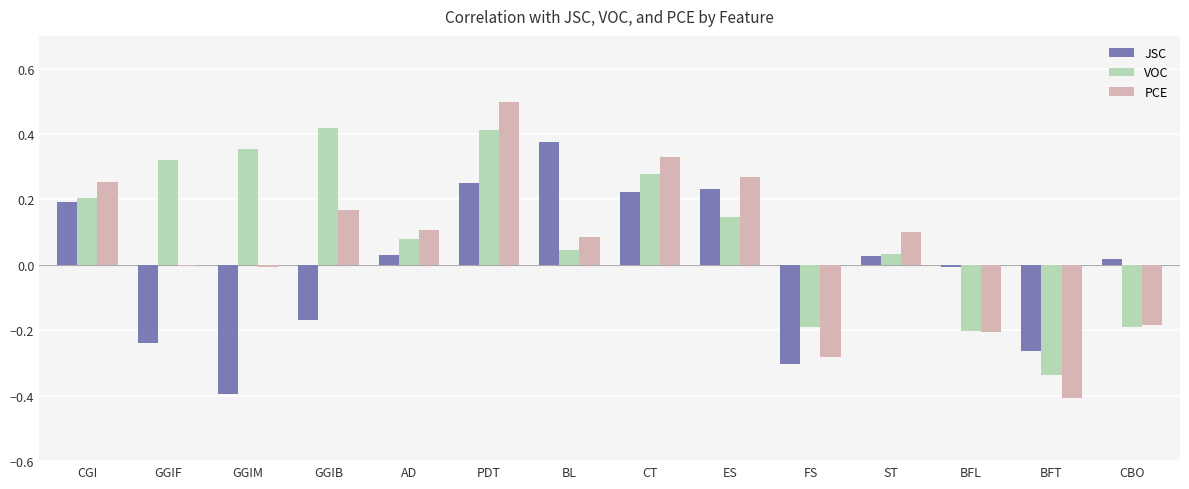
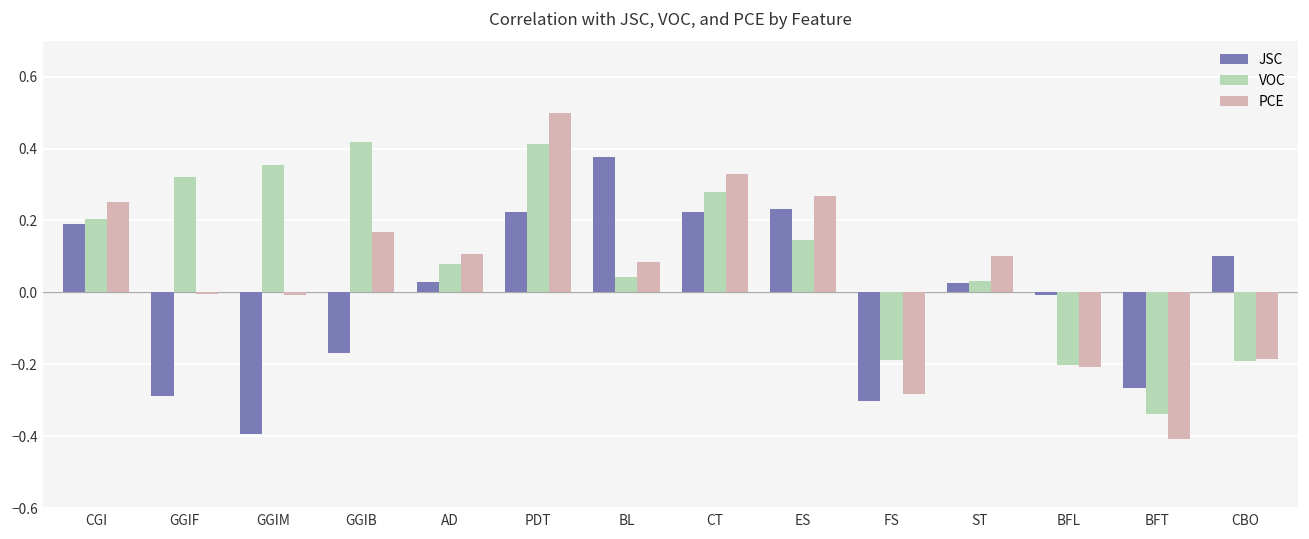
  {
    "JSC": {
      "CGI": 0.19,
-     "GGIF": -0.24,
+     "GGIF": -0.29,
      "GGIM": -0.39,
      "GGIB": -0.17,
      "AD": 0.03,
-     "PDT": 0.25,
+     "PDT": 0.22,
      "BL": 0.38,
      "CT": 0.22,
      "ES": 0.23,
      "FS": -0.30,
      "ST": 0.03,
      "BFT": -0.26,
-     "CBO": 0.02
+     "CBO": 0.10
    }
  }
